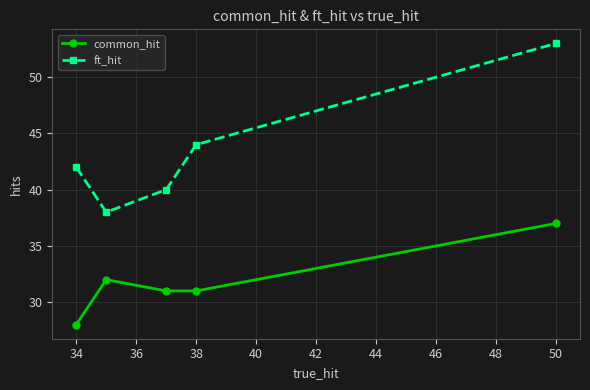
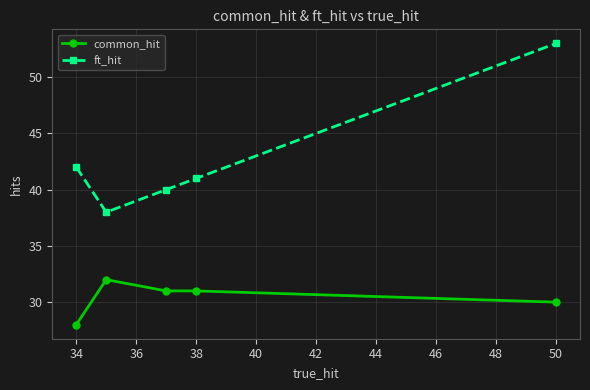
  {
    "common_hit": {
      "34": 28,
      "38": 31,
-     "50": 37
+     "50": 30
    },
    "ft_hit": {
      "34": 42,
-     "38": 44,
+     "38": 41,
      "50": 53
    }
  }
